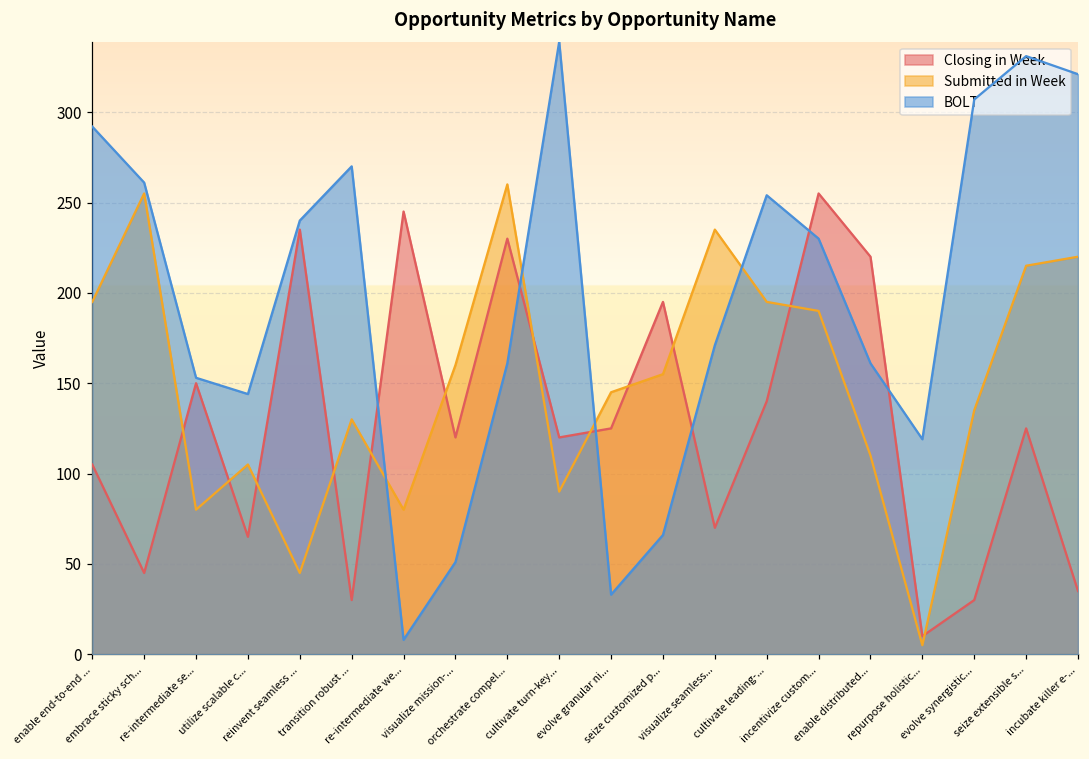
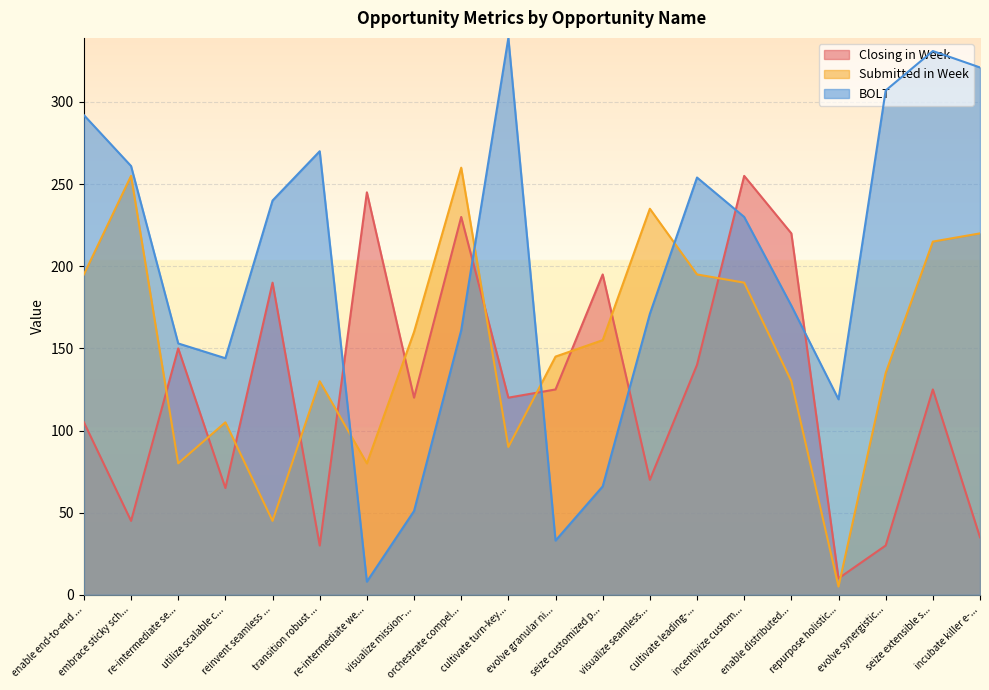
  {
    "Closing in Week": {
      "enable end-to-end ...": 105,
      "embrace sticky sch...": 45,
      "re-intermediate se...": 150,
      "utilize scalable c...": 65,
-     "reinvent seamless ...": 235,
+     "reinvent seamless ...": 190,
      "transition robust ...": 30,
      "re-intermediate we...": 245,
      "visualize mission-...": 120,
      "orchestrate compel...": 230,
      "cultivate turn-key...": 120,
      "evolve granular ni...": 125,
      "seize customized p...": 195,
      "visualize seamless...": 70,
      "cultivate leading-...": 140,
      "incentivize custom...": 255,
      "enable distributed...": 220,
      "repurpose holistic...": 10,
      "evolve synergistic...": 30,
      "seize extensible s...": 125,
      "incubate killer e-...": 35
    },
    "Submitted in Week": {
      "enable end-to-end ...": 195,
      "embrace sticky sch...": 255,
      "re-intermediate se...": 80,
      "utilize scalable c...": 105,
      "reinvent seamless ...": 45,
      "transition robust ...": 130,
      "re-intermediate we...": 80,
      "visualize mission-...": 160,
      "orchestrate compel...": 260,
      "cultivate turn-key...": 90,
      "evolve granular ni...": 145,
      "seize customized p...": 155,
      "visualize seamless...": 235,
      "cultivate leading-...": 195,
      "incentivize custom...": 190,
-     "enable distributed...": 110,
+     "enable distributed...": 130,
      "repurpose holistic...": 5,
      "evolve synergistic...": 135,
      "seize extensible s...": 215,
      "incubate killer e-...": 220
    },
    "BOLT": {
      "enable end-to-end ...": 292,
      "embrace sticky sch...": 261,
      "re-intermediate se...": 153,
      "utilize scalable c...": 144,
      "reinvent seamless ...": 240,
      "transition robust ...": 270,
      "re-intermediate we...": 8,
      "visualize mission-...": 51,
      "orchestrate compel...": 161,
      "cultivate turn-key...": 339,
      "evolve granular ni...": 33,
      "seize customized p...": 66,
      "visualize seamless...": 171,
      "cultivate leading-...": 254,
      "incentivize custom...": 230,
-     "enable distributed...": 161,
+     "enable distributed...": 176,
      "repurpose holistic...": 119,
      "incubate killer e-...": 321
    }
  }
